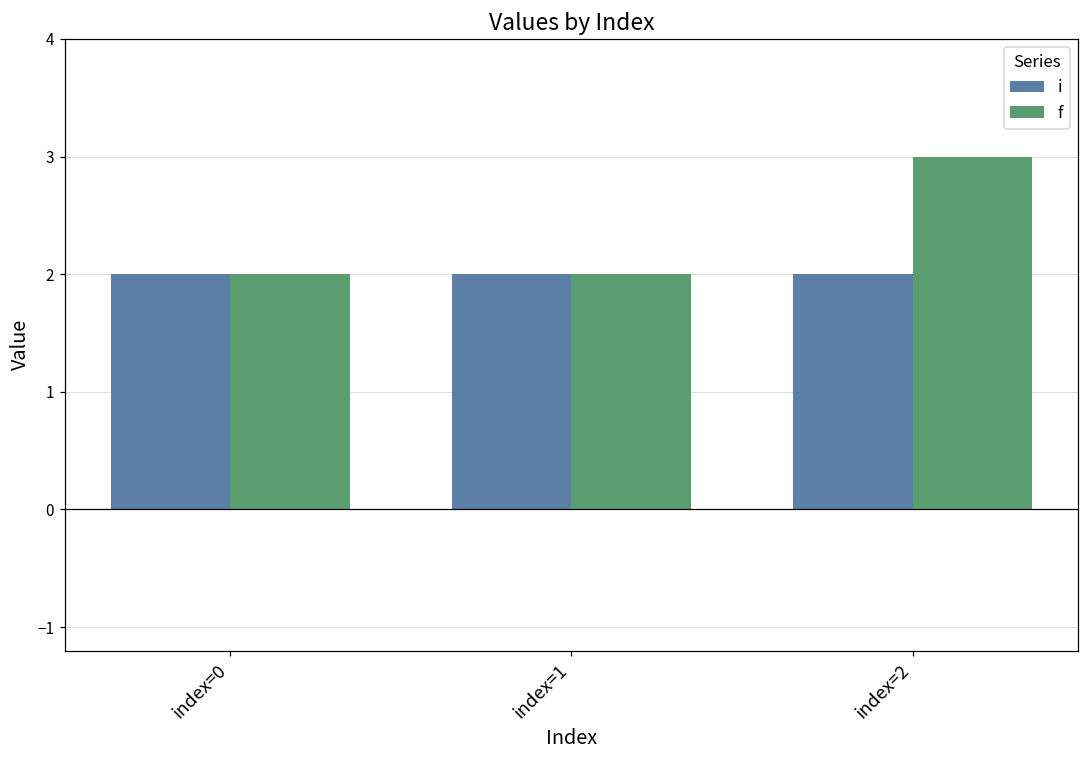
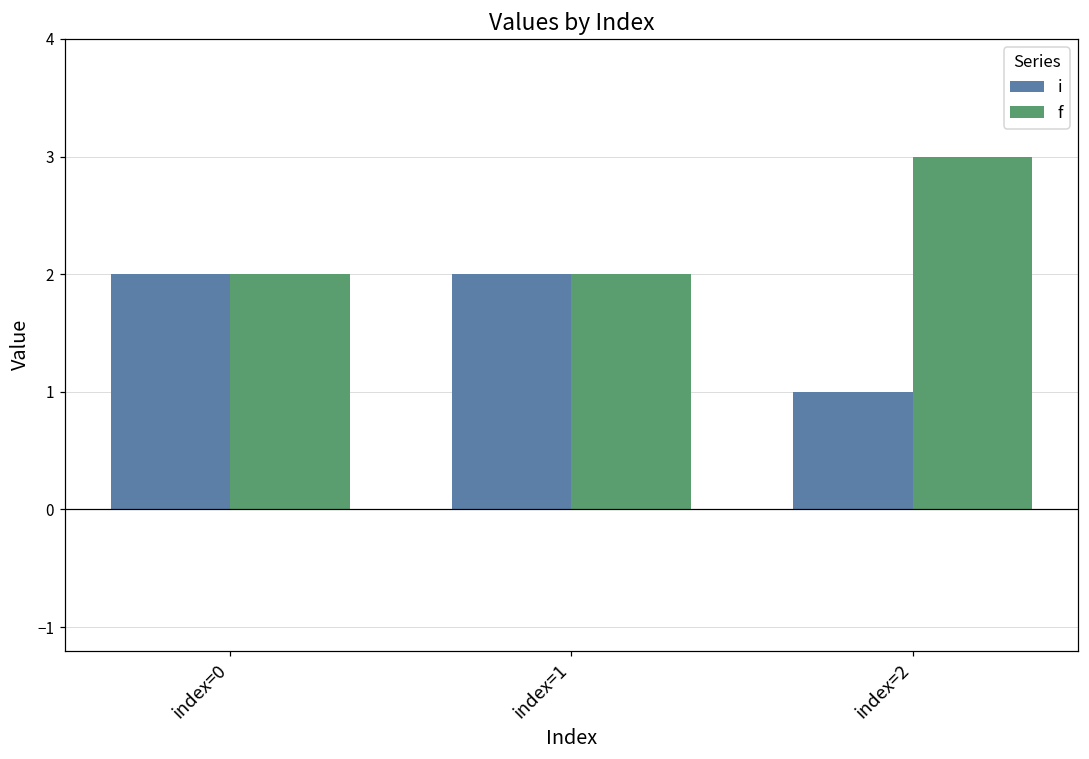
  {
    "i": {
      "index=0": 2,
      "index=1": 2,
-     "index=2": 2
+     "index=2": 1
    },
    "f": {
      "index=0": 2,
      "index=1": 2,
      "index=2": 3
    }
  }
